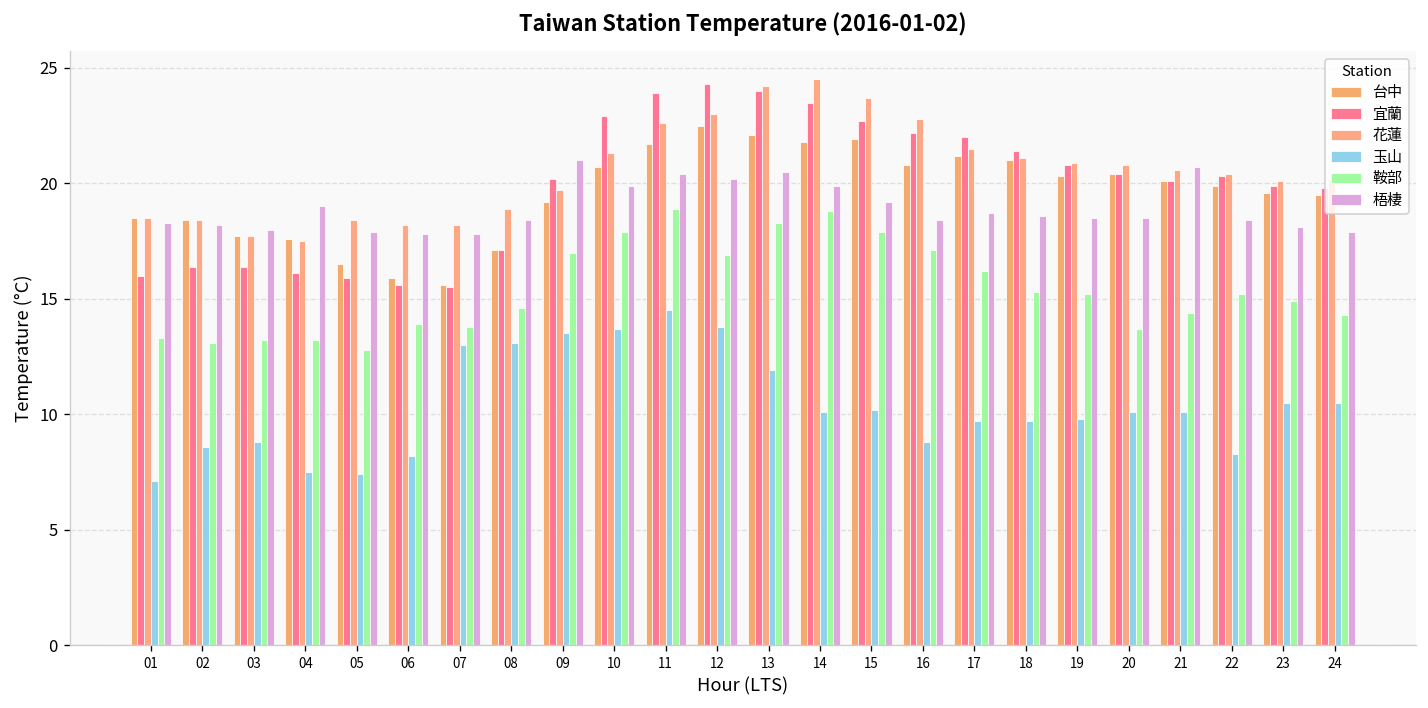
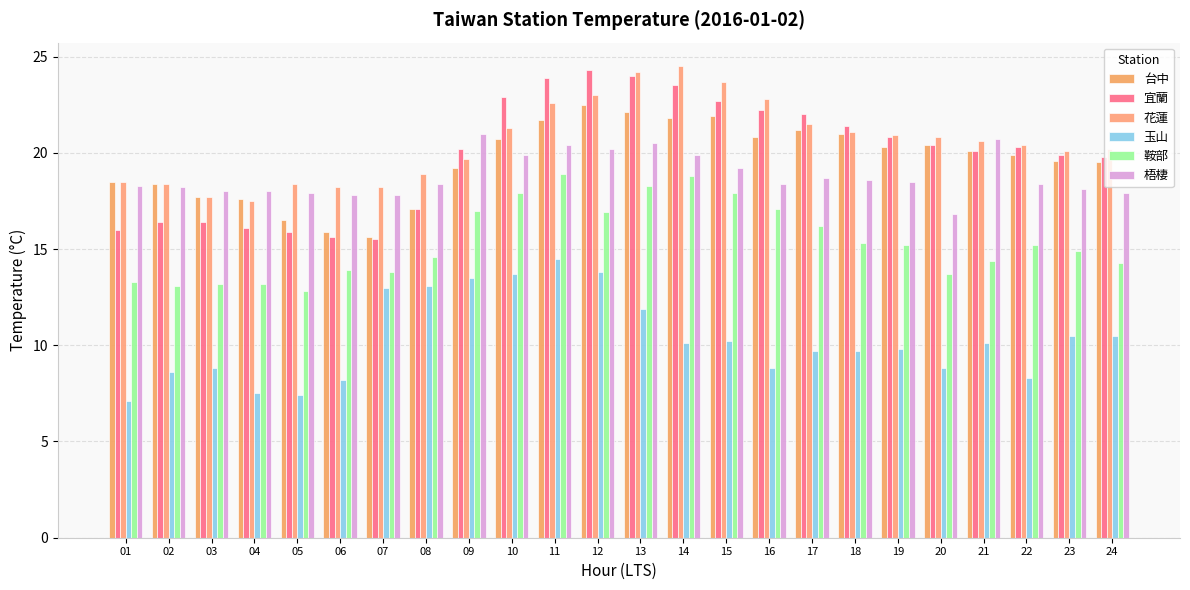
  {
    "玉山": {
      "01": 7.1,
      "02": 8.6,
      "03": 8.8,
      "04": 7.5,
      "05": 7.4,
      "06": 8.2,
      "07": 13.0,
      "08": 13.1,
      "09": 13.5,
      "10": 13.7,
      "11": 14.5,
      "12": 13.8,
      "13": 11.9,
      "14": 10.1,
      "15": 10.2,
      "16": 8.8,
      "17": 9.7,
      "18": 9.7,
      "19": 9.8,
-     "20": 10.1,
+     "20": 8.8,
      "21": 10.1,
      "22": 8.3,
      "23": 10.5,
      "24": 10.5
    },
    "鞍部": {
      "01": 13.3,
      "02": 13.1,
      "03": 13.2,
      "04": 13.2,
      "05": 12.8,
      "06": 13.9,
      "07": 13.8,
      "08": 14.6,
      "09": 17.0,
      "10": 17.9,
      "11": 18.9,
      "12": 16.9,
      "13": 18.3,
      "14": 18.8,
      "15": 17.9,
      "16": 17.1,
      "17": 16.2,
      "18": 15.3,
      "19": 15.2,
      "20": 13.7,
      "21": 14.4,
      "22": 15.2,
      "23": 14.9,
      "24": 14.3
    },
    "梧棲": {
      "01": 18.3,
      "02": 18.2,
      "03": 18.0,
-     "04": 19,
+     "04": 18,
      "05": 17.9,
      "06": 17.8,
      "07": 17.8,
      "08": 18.4,
      "09": 21.0,
      "10": 19.9,
      "11": 20.4,
      "12": 20.2,
      "13": 20.5,
      "14": 19.9,
      "15": 19.2,
      "16": 18.4,
      "17": 18.7,
      "18": 18.6,
      "19": 18.5,
-     "20": 18.5,
+     "20": 16.8,
      "21": 20.7,
      "22": 18.4,
      "23": 18.1,
      "24": 17.9
    }
  }
